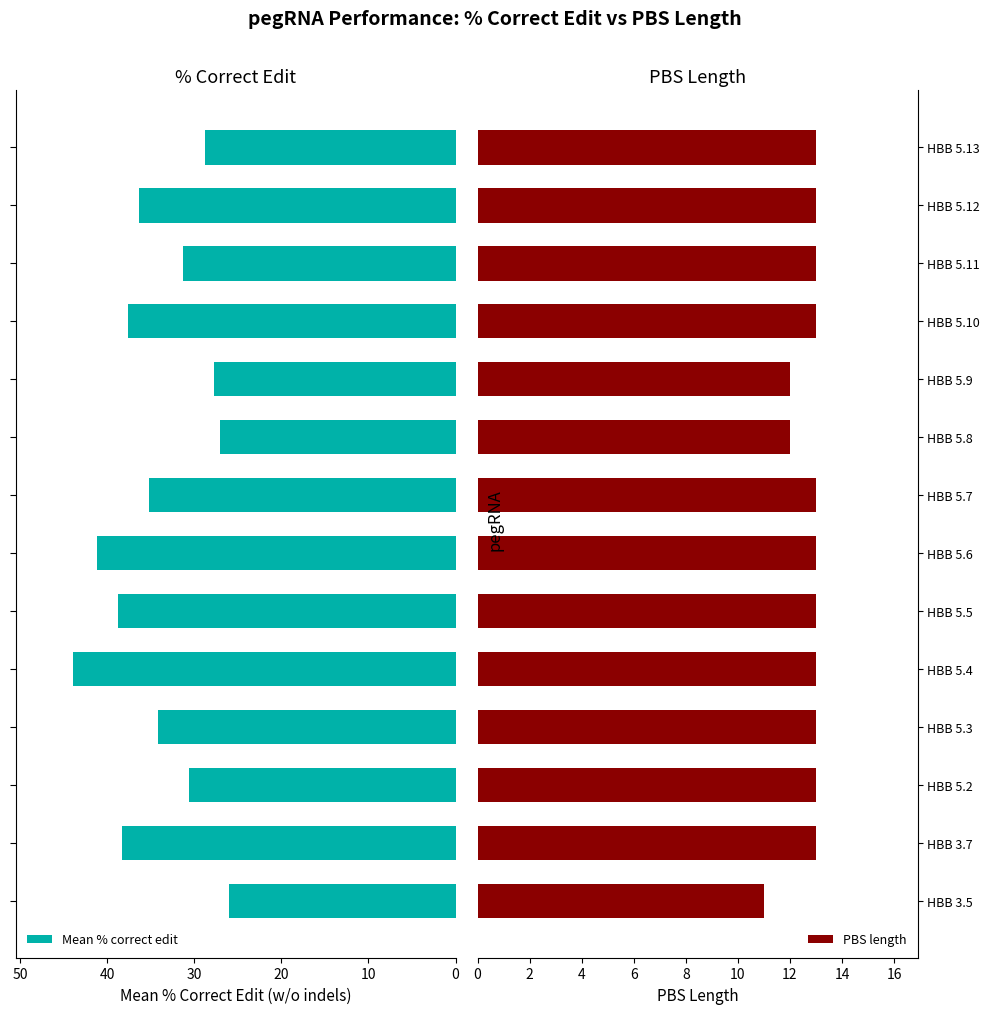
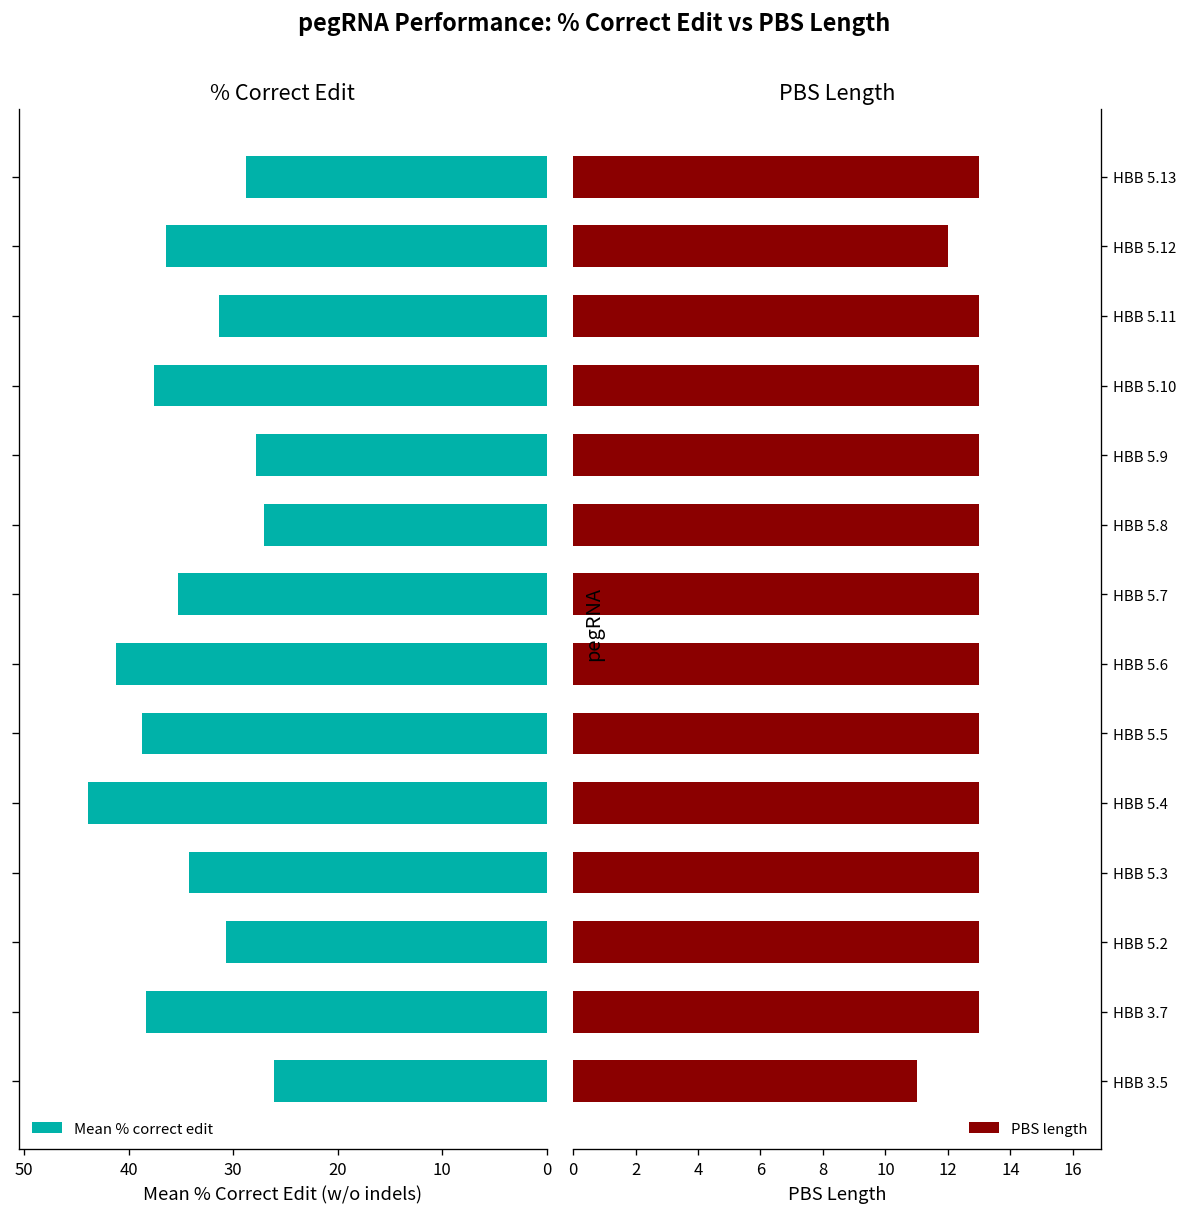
  {
    "PBS Length": {
      "HBB 5.13": 13,
-     "HBB 5.12": 13,
+     "HBB 5.12": 12,
      "HBB 5.11": 13,
      "HBB 5.10": 13,
-     "HBB 5.9": 12,
-     "HBB 5.8": 12,
+     "HBB 5.9": 13,
+     "HBB 5.8": 13,
      "HBB 5.7": 13,
      "HBB 5.6": 13,
      "HBB 5.5": 13,
      "HBB 5.4": 13,
      "HBB 5.3": 13,
      "HBB 5.2": 13,
      "HBB 3.7": 13,
      "HBB 3.5": 11
    }
  }
